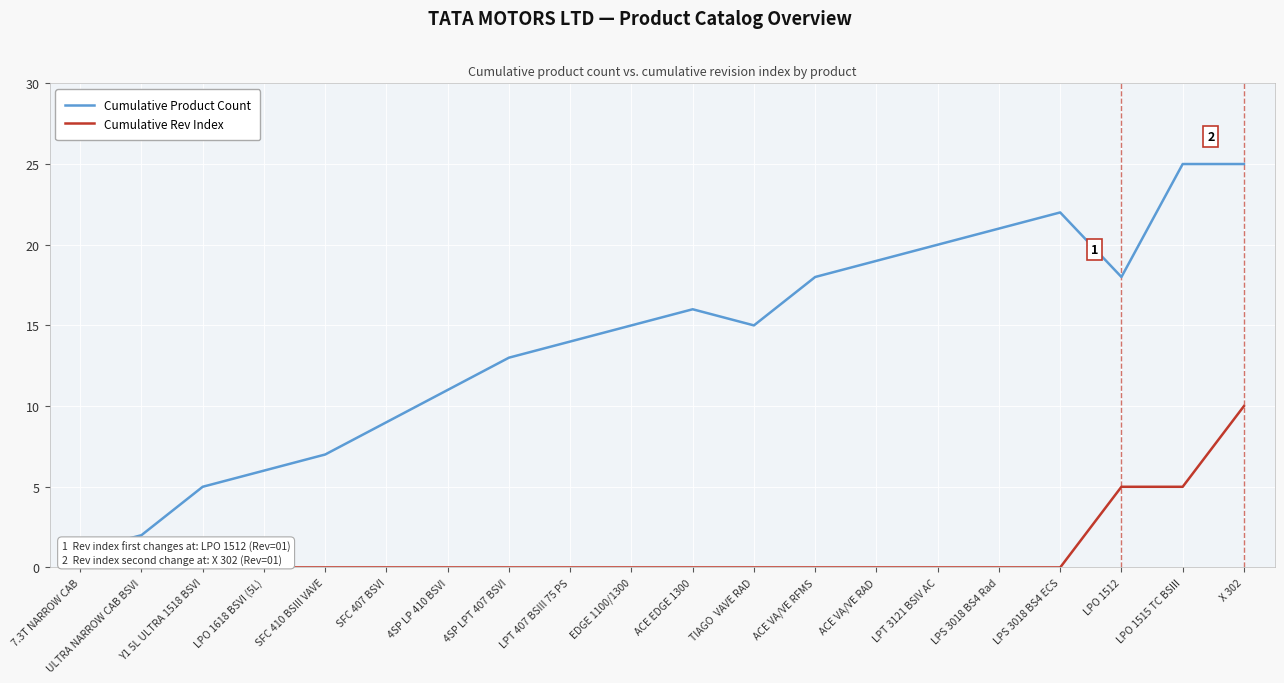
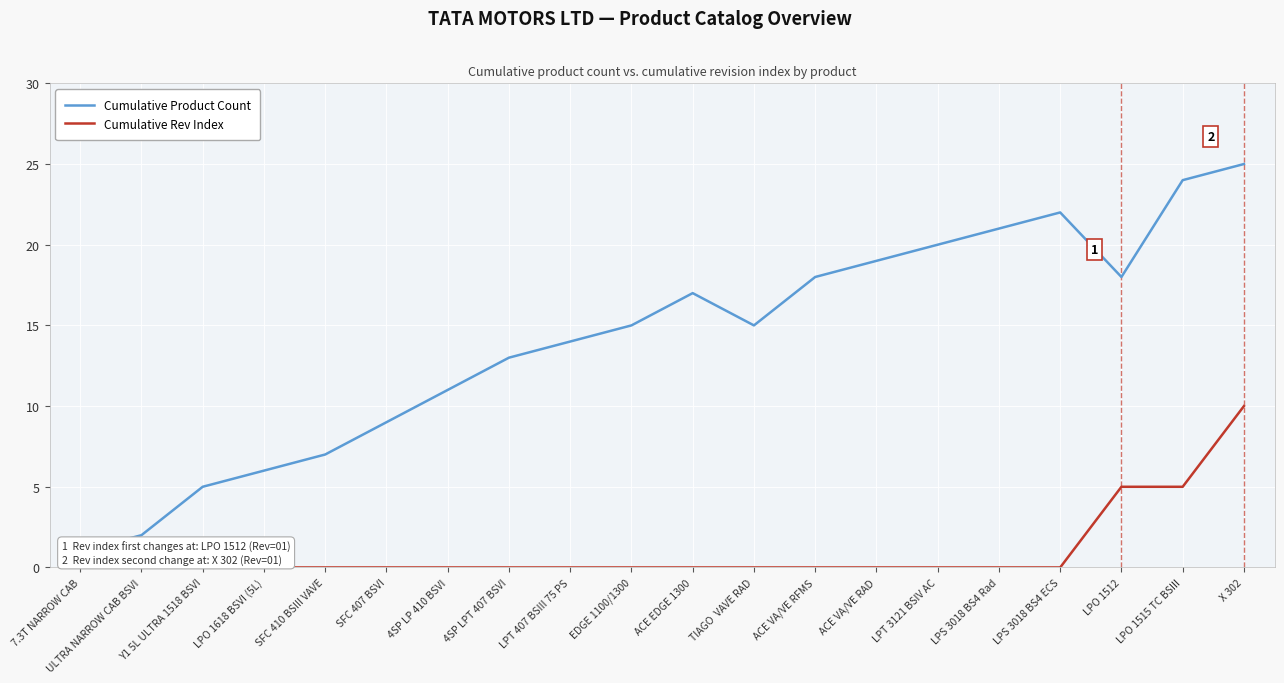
  {
    "Cumulative Product Count": {
      "Y1 5L ULTRA 1518 BSVI": 5,
      "LPO 1618 BSVI (5L)": 6,
      "SFC 410 BSIII VAVE": 7,
      "SFC 407 BSVI": 9,
      "4SP LP 410 BSVI": 11,
      "4SP LPT 407 BSVI": 13,
      "LPT 407 BSIII 75 PS": 14,
      "EDGE 1100/1300": 15,
-     "ACE EDGE 1300": 16,
+     "ACE EDGE 1300": 17,
      "TIAGO VAVE RAD": 15,
      "ACE VA/VE RFMS": 18,
      "ACE VA/VE RAD": 19,
      "LPT 3121 BSIV AC": 20,
      "LPS 3018 BS4 Rad": 21,
      "LPS 3018 BS4 ECS": 22,
      "LPO 1512": 18,
-     "LPO 1515 TC BSIII": 25,
+     "LPO 1515 TC BSIII": 24,
      "X 302": 25
    },
    "Cumulative Rev Index": {
      "SFC 410 BSIII VAVE": 0,
      "SFC 407 BSVI": 0,
      "4SP LP 410 BSVI": 0,
      "4SP LPT 407 BSVI": 0,
      "LPT 407 BSIII 75 PS": 0,
      "EDGE 1100/1300": 0,
      "ACE EDGE 1300": 0,
      "TIAGO VAVE RAD": 0,
      "ACE VA/VE RFMS": 0,
      "ACE VA/VE RAD": 0,
      "LPT 3121 BSIV AC": 0,
      "LPS 3018 BS4 Rad": 0,
      "LPS 3018 BS4 ECS": 0,
      "LPO 1512": 5,
      "LPO 1515 TC BSIII": 5,
      "X 302": 10
    }
  }
